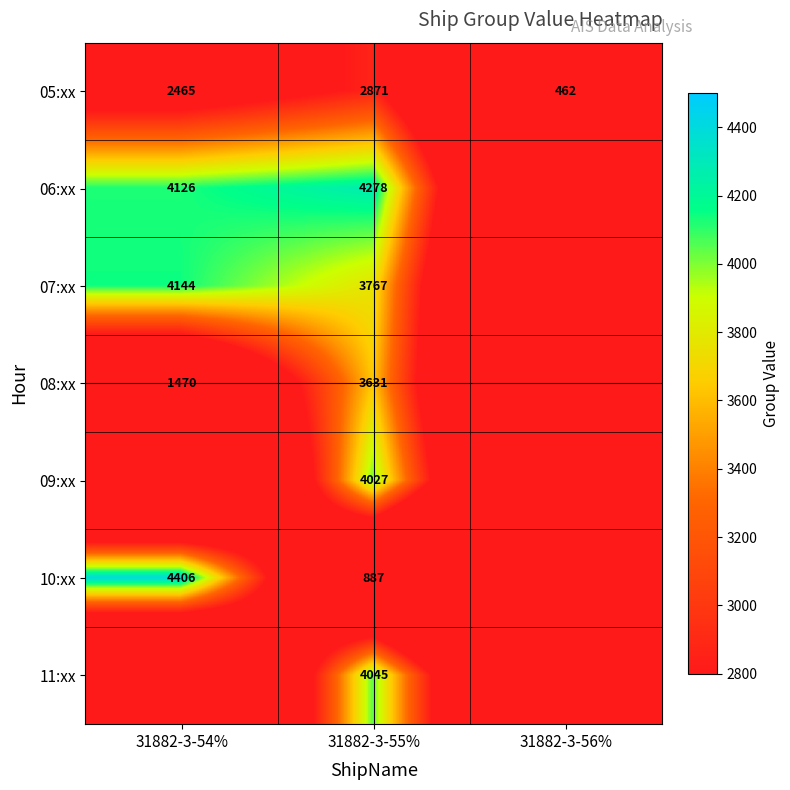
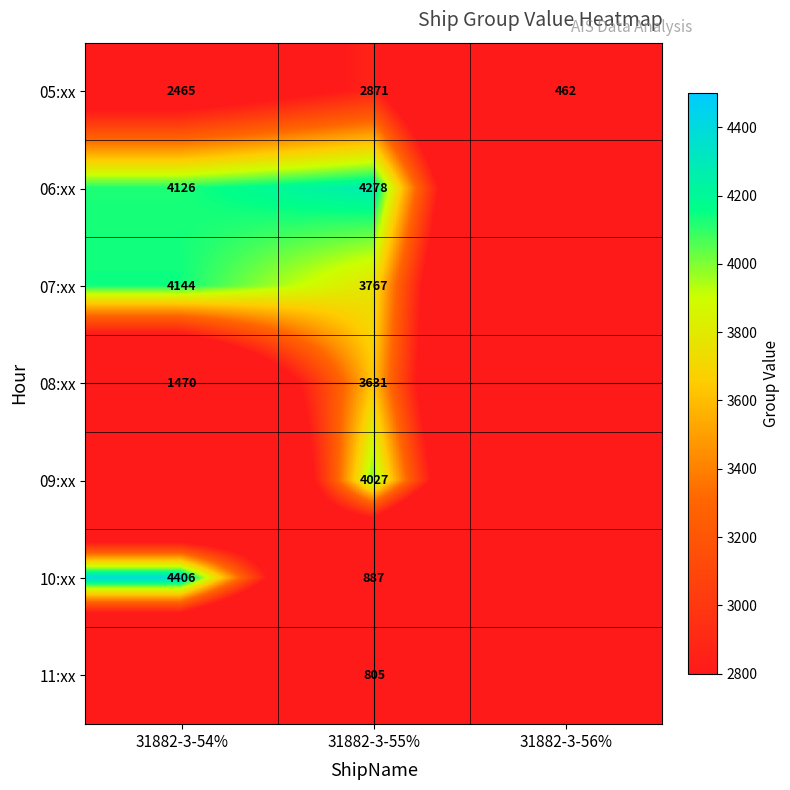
  {
    "05:xx": {
      "31882-3-54%": 2465,
      "31882-3-55%": 2871,
      "31882-3-56%": 462
    },
    "06:xx": {
      "31882-3-54%": 4126,
      "31882-3-55%": 4278
    },
    "07:xx": {
      "31882-3-54%": 4144,
      "31882-3-55%": 3767
    },
    "08:xx": {
      "31882-3-54%": 1470,
      "31882-3-55%": 3631
    },
    "09:xx": {
      "31882-3-55%": 4027
    },
    "10:xx": {
      "31882-3-54%": 4406,
      "31882-3-55%": 887
    },
    "11:xx": {
-     "31882-3-55%": 4045
+     "31882-3-55%": 805
    }
  }
